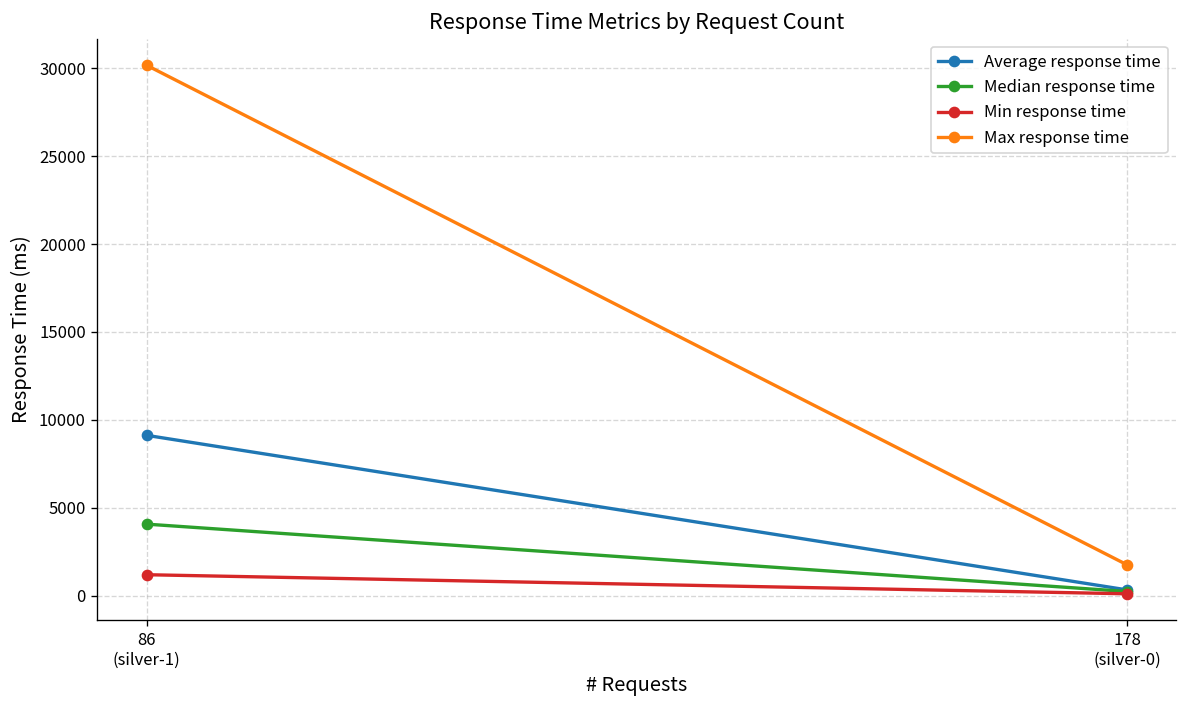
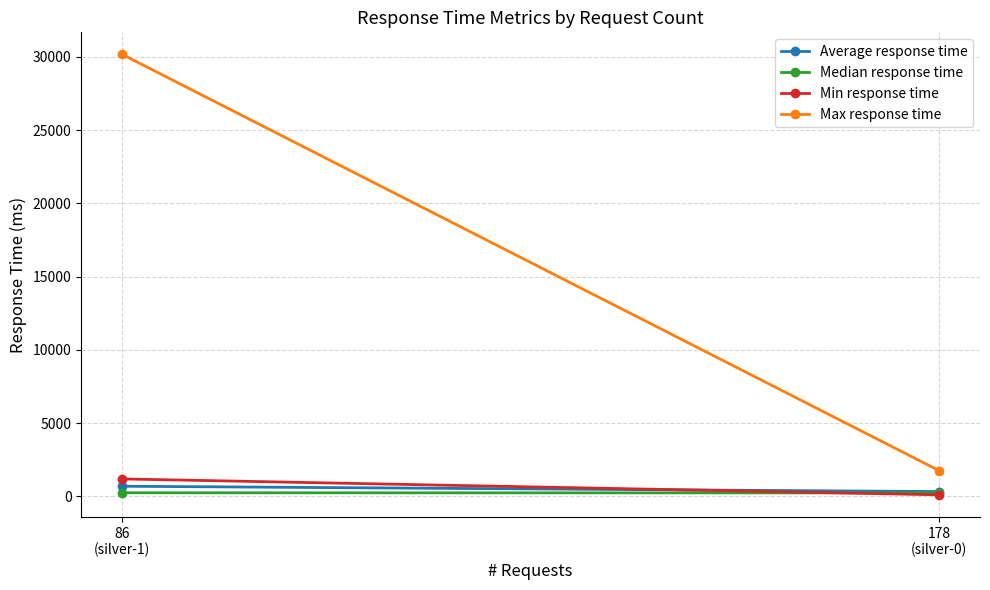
  {
    "Average response time": {
-     "86 (silver-1)": 9100
+     "86 (silver-1)": 700
    },
    "Median response time": {
-     "86 (silver-1)": 4100
+     "86 (silver-1)": 300
    },
    "Min response time": {
      "86 (silver-1)": 1200
    },
    "Max response time": {
      "86 (silver-1)": 30200,
      "178 (silver-0)": 1800
    }
  }
